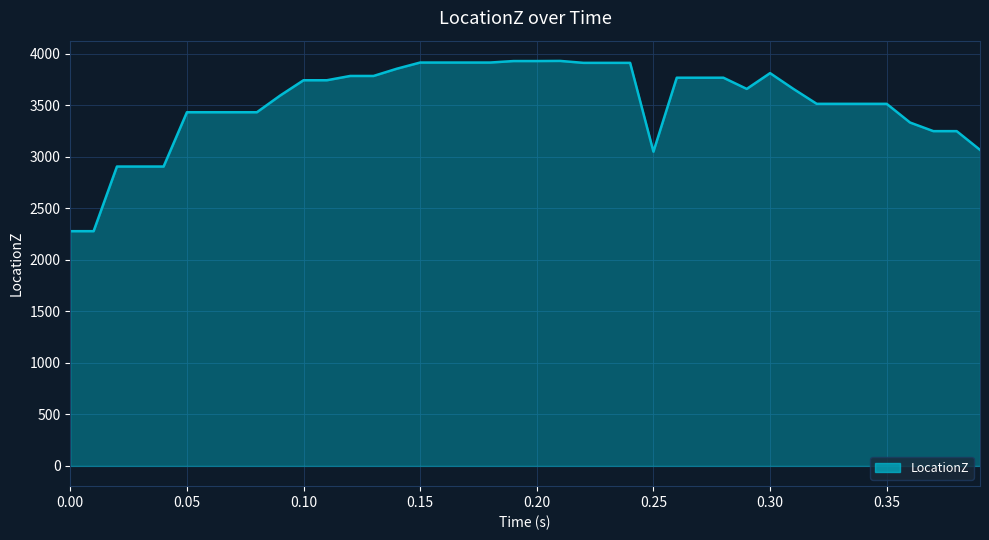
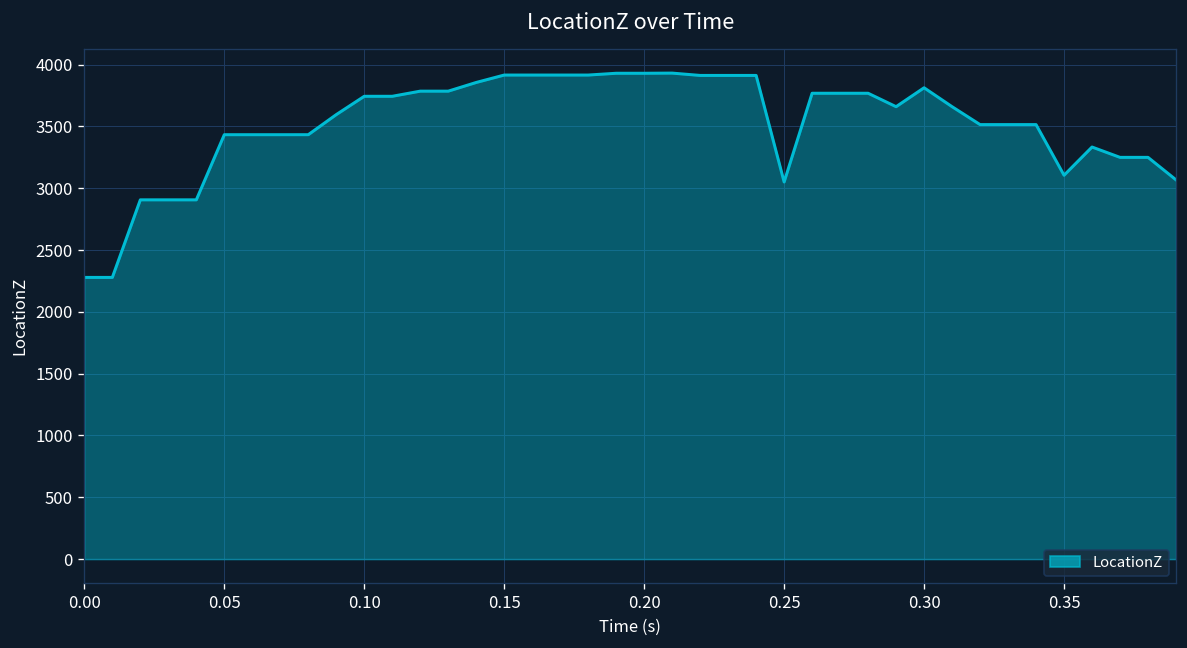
  {
    "0.00": 2280,
    "0.05": 3430,
    "0.10": 3740,
    "0.15": 3920,
    "0.20": 3930,
    "0.25": 3050,
    "0.30": 3810,
-   "0.35": 3510
+   "0.35": 3100
  }
